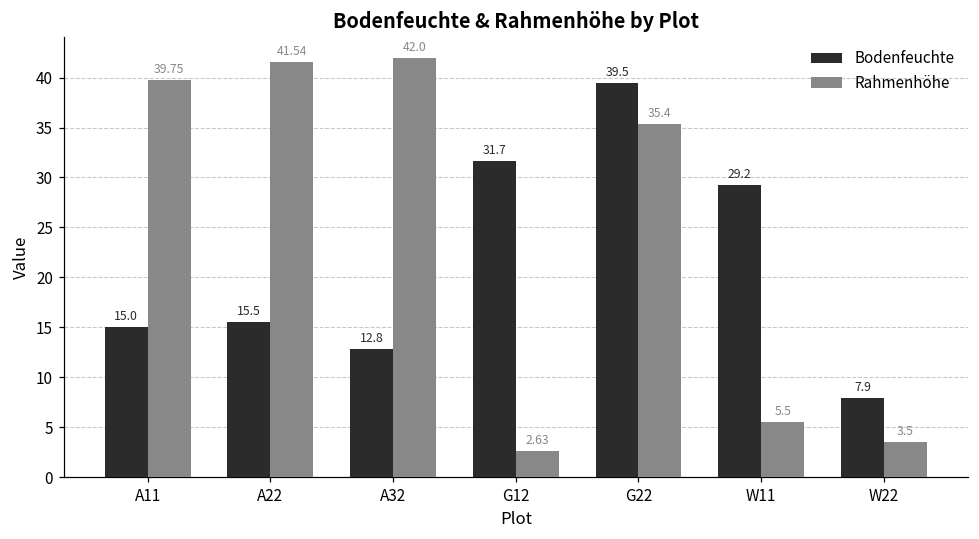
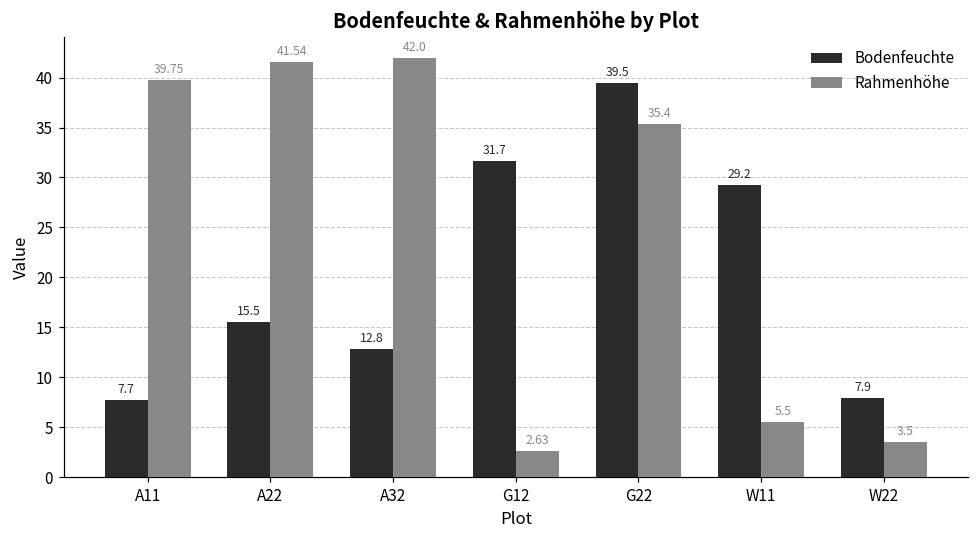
  {
    "Bodenfeuchte": {
-     "A11": 15.0,
+     "A11": 7.7,
      "A22": 15.5,
      "A32": 12.8,
      "G12": 31.7,
      "G22": 39.5,
      "W11": 29.2,
      "W22": 7.9
    },
    "Rahmenhöhe": {
      "A11": 39.75,
      "A22": 41.54,
      "A32": 42.0,
      "G12": 2.63,
      "G22": 35.4,
      "W11": 5.5,
      "W22": 3.5
    }
  }
